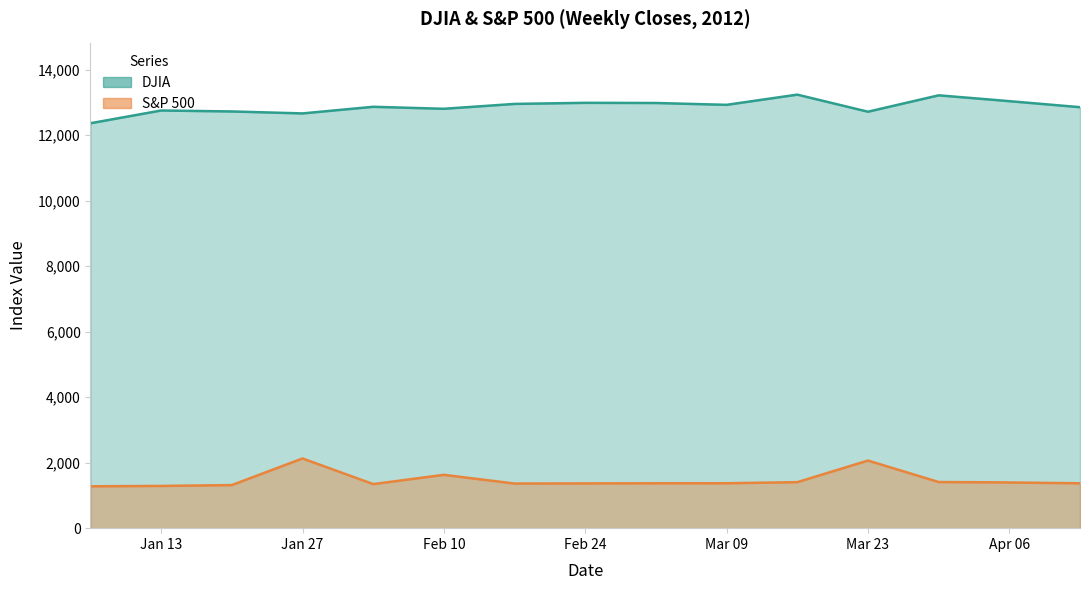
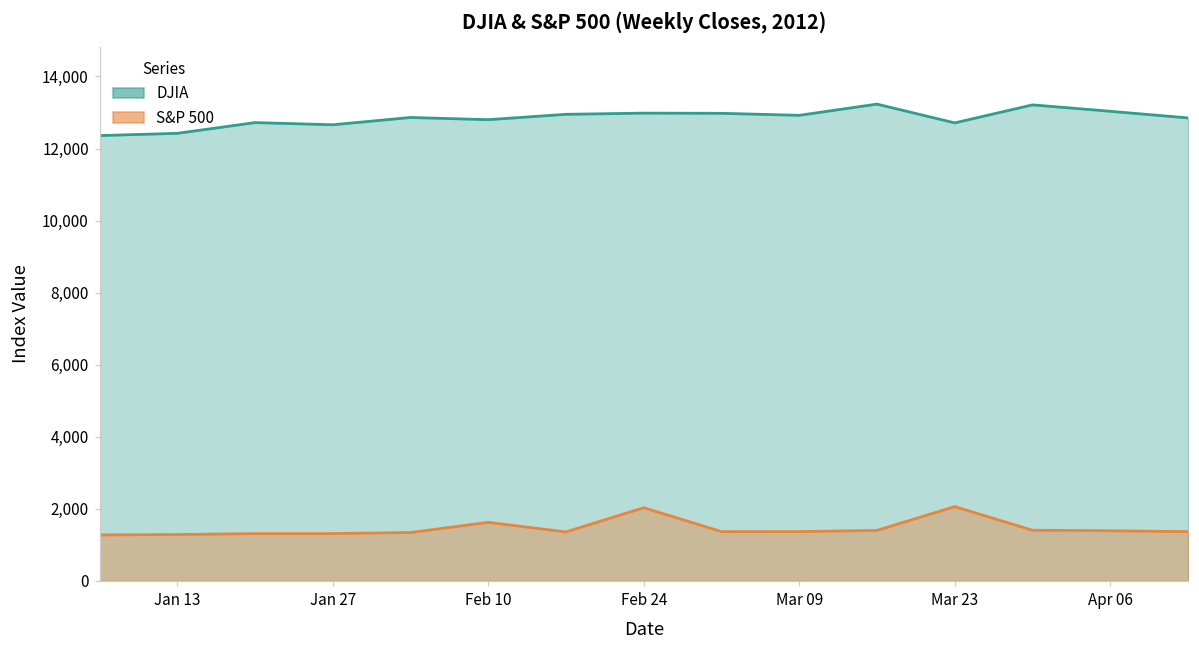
  {
    "DJIA": {
-     "Jan 13": "12,700",
+     "Jan 13": "12,400",
      "Jan 27": "12,700",
      "Feb 10": "12,800",
      "Feb 24": "13,000",
      "Mar 09": "12,900",
      "Mar 23": "12,700"
    },
    "S&P 500": {
      "Jan 13": "1,300",
-     "Jan 27": "2,100",
+     "Jan 27": "1,300",
      "Feb 10": "1,600",
-     "Feb 24": "1,400",
+     "Feb 24": "2,000",
      "Mar 09": "1,400",
      "Mar 23": "2,100"
    }
  }
